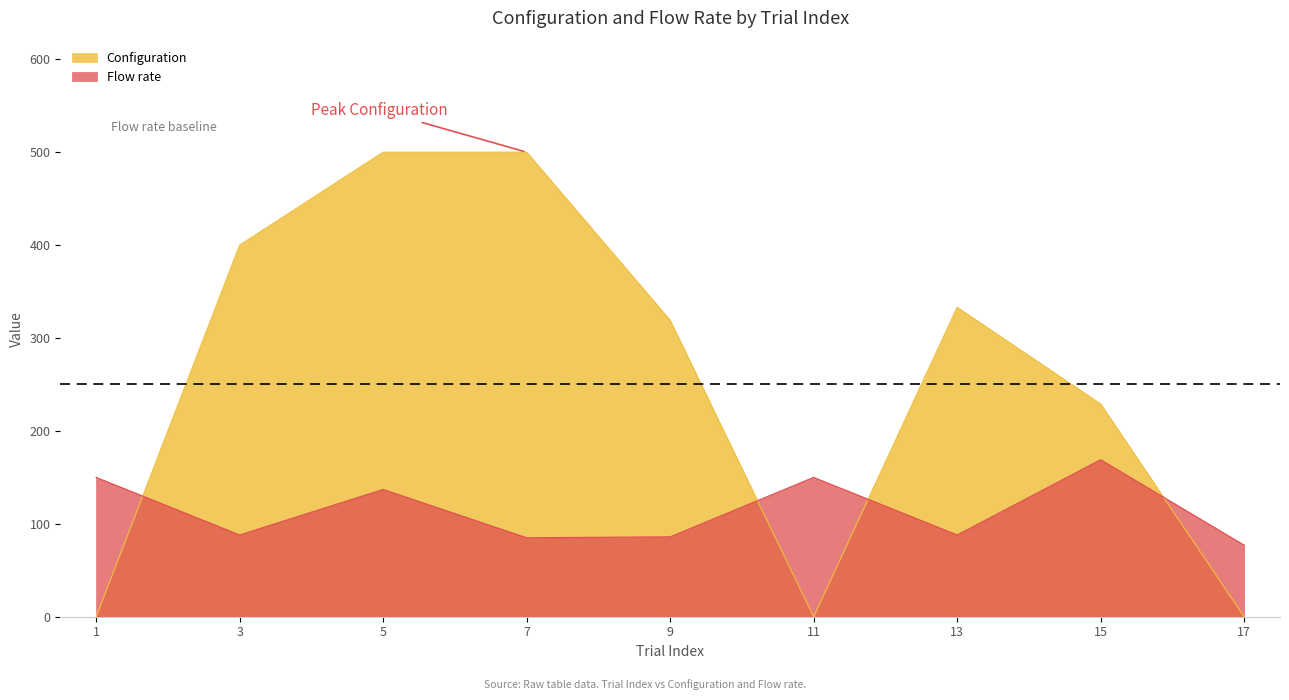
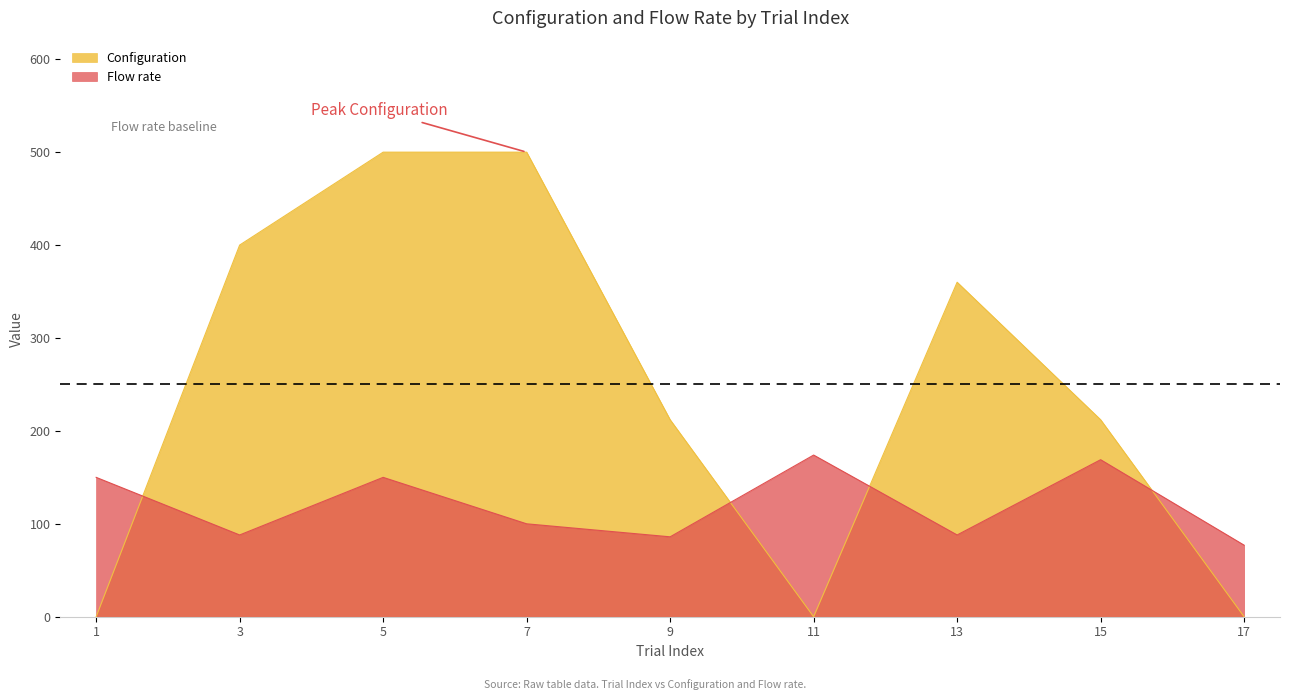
  {
    "Configuration": {
      "1": 0,
      "3": 400,
      "5": 500,
      "7": 500,
-     "9": 320,
+     "9": 210,
      "11": 0,
-     "13": 330,
-     "15": 230,
+     "13": 360,
+     "15": 210,
      "17": 0
    },
    "Flow rate": {
      "1": 150,
      "3": 90,
-     "5": 140,
-     "7": 90,
+     "5": 150,
+     "7": 100,
      "9": 90,
-     "11": 150,
+     "11": 170,
      "13": 90,
      "15": 170,
      "17": 80
    }
  }
